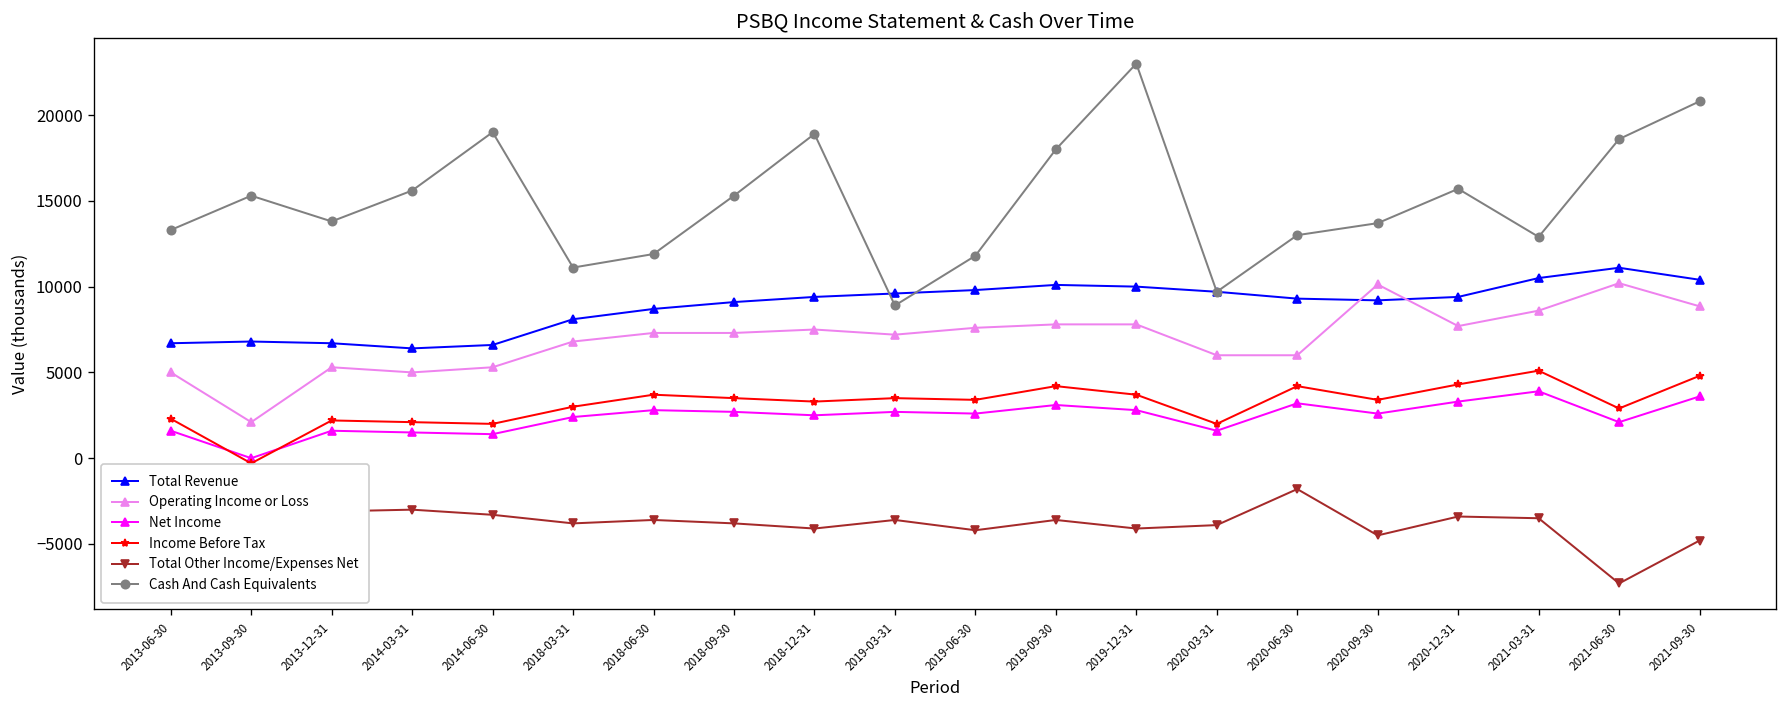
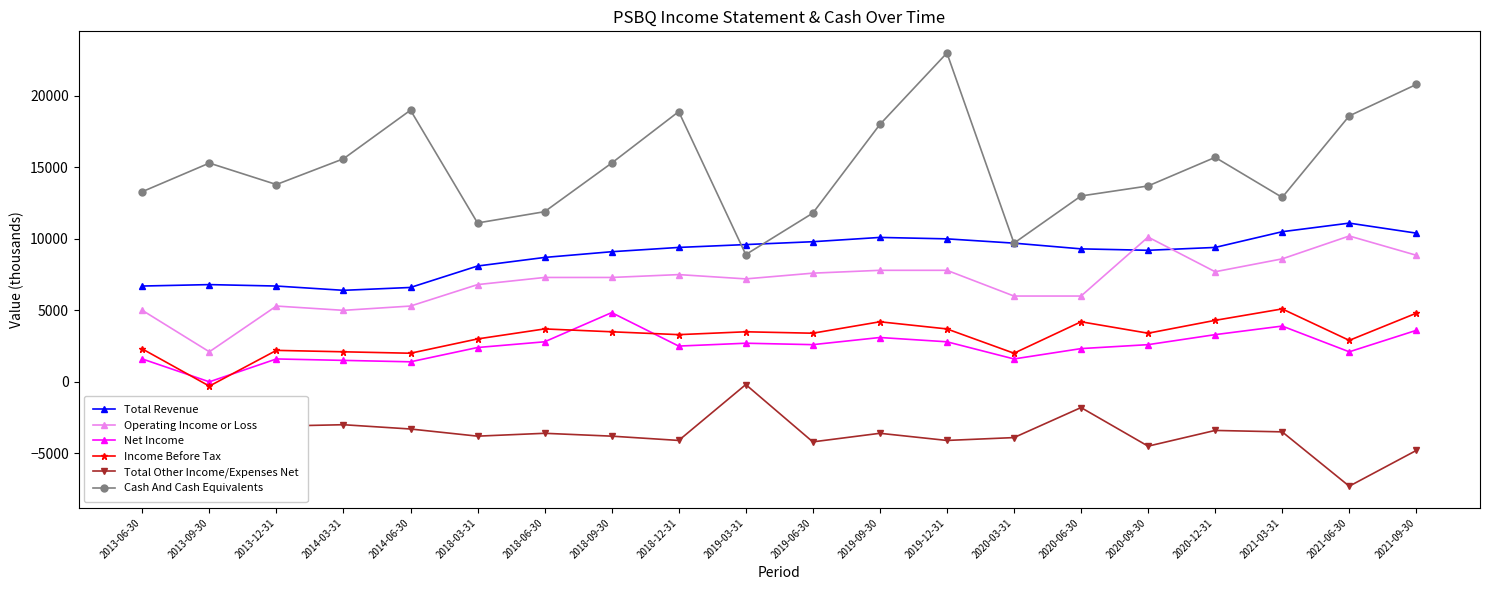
  {
    "Total Revenue": {
      "2013-06-30": 6700,
      "2013-09-30": 6800,
      "2013-12-31": 6700,
      "2014-03-31": 6400,
      "2014-06-30": 6600,
      "2018-03-31": 8100,
      "2018-06-30": 8700,
      "2018-09-30": 9100,
      "2018-12-31": 9400,
      "2019-03-31": 9600,
      "2019-06-30": 9800,
      "2019-09-30": 10100,
      "2019-12-31": 10000,
      "2020-06-30": 9300,
      "2020-09-30": 9200,
      "2020-12-31": 9400,
      "2021-03-31": 10500,
      "2021-06-30": 11100,
      "2021-09-30": 10400
    },
    "Operating Income or Loss": {
      "2013-06-30": 5000,
      "2013-09-30": 2100,
      "2013-12-31": 5300,
      "2014-03-31": 5000,
      "2014-06-30": 5300,
      "2018-03-31": 6800,
      "2018-06-30": 7300,
      "2018-09-30": 7300,
      "2018-12-31": 7500,
      "2019-03-31": 7200,
      "2019-06-30": 7600,
      "2019-09-30": 7800,
      "2019-12-31": 7800,
      "2020-03-31": 6000,
      "2020-06-30": 6000,
      "2020-09-30": 10100,
      "2020-12-31": 7700,
      "2021-03-31": 8600,
      "2021-06-30": 10200,
      "2021-09-30": 8900
    },
    "Net Income": {
      "2013-06-30": 1600,
      "2013-09-30": 0,
      "2013-12-31": 1600,
      "2014-03-31": 1500,
      "2014-06-30": 1400,
      "2018-03-31": 2400,
      "2018-06-30": 2800,
-     "2018-09-30": 2700,
+     "2018-09-30": 4800,
      "2018-12-31": 2500,
      "2019-03-31": 2700,
      "2019-06-30": 2600,
      "2019-09-30": 3100,
      "2019-12-31": 2800,
      "2020-03-31": 1600,
-     "2020-06-30": 3200,
+     "2020-06-30": 2300,
      "2020-09-30": 2600,
      "2020-12-31": 3300,
      "2021-03-31": 3900,
      "2021-06-30": 2100,
      "2021-09-30": 3600
    },
    "Income Before Tax": {
      "2013-06-30": 2300,
      "2013-09-30": -300,
      "2013-12-31": 2200,
      "2014-03-31": 2100,
      "2014-06-30": 2000,
      "2018-03-31": 3000,
      "2018-06-30": 3700,
      "2018-09-30": 3500,
      "2018-12-31": 3300,
      "2019-03-31": 3500,
      "2019-06-30": 3400,
      "2019-09-30": 4200,
      "2019-12-31": 3700,
      "2020-03-31": 2000,
      "2020-06-30": 4200,
      "2020-09-30": 3400,
      "2020-12-31": 4300,
      "2021-03-31": 5100,
      "2021-06-30": 2900,
      "2021-09-30": 4800
    },
    "Total Other Income/Expenses Net": {
      "2014-03-31": -3000,
      "2014-06-30": -3300,
      "2018-03-31": -3800,
      "2018-06-30": -3600,
      "2018-09-30": -3800,
      "2018-12-31": -4100,
-     "2019-03-31": -3600,
+     "2019-03-31": -200,
      "2019-06-30": -4200,
      "2019-09-30": -3600,
      "2019-12-31": -4100,
      "2020-03-31": -3900,
      "2020-06-30": -1800,
      "2020-09-30": -4500,
      "2020-12-31": -3400,
      "2021-03-31": -3500,
      "2021-06-30": -7300,
      "2021-09-30": -4800
    },
    "Cash And Cash Equivalents": {
      "2013-06-30": 13300,
      "2013-09-30": 15300,
      "2013-12-31": 13800,
      "2014-03-31": 15600,
      "2014-06-30": 19000,
      "2018-03-31": 11100,
      "2018-06-30": 11900,
      "2018-09-30": 15300,
      "2018-12-31": 18900,
      "2019-03-31": 8900,
      "2019-06-30": 11800,
      "2019-09-30": 18000,
      "2019-12-31": 23000,
      "2020-06-30": 13000,
      "2020-09-30": 13700,
      "2020-12-31": 15700,
      "2021-03-31": 12900,
      "2021-06-30": 18600,
      "2021-09-30": 20800
    }
  }
